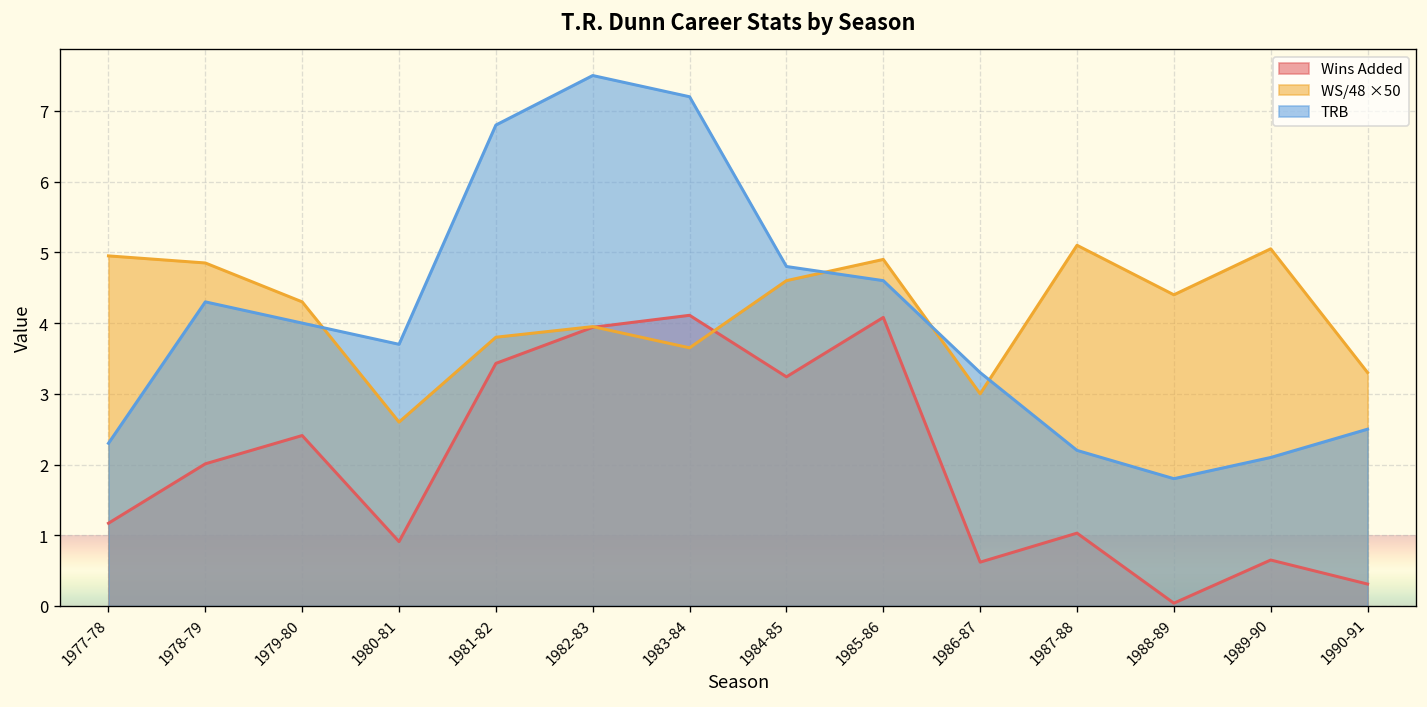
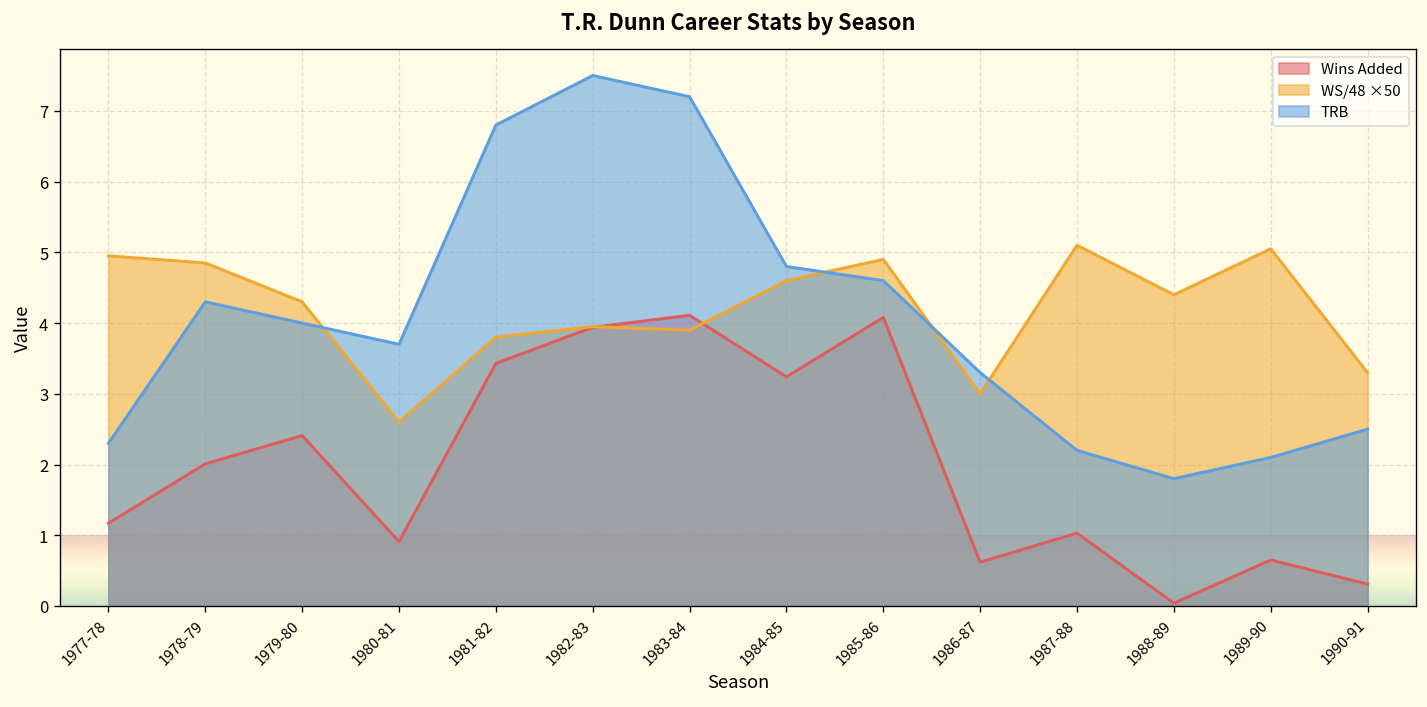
  {
    "Wins Added": {
      "1977-78": 1.2,
      "1978-79": 2.0,
      "1979-80": 2.4,
      "1980-81": 0.9,
      "1981-82": 3.4,
      "1983-84": 4.1,
      "1984-85": 3.2,
      "1985-86": 4.1,
      "1986-87": 0.6,
      "1987-88": 1.0,
      "1988-89": 0.0,
      "1989-90": 0.7,
      "1990-91": 0.3
    },
    "WS/48 ×50": {
      "1977-78": 5.0,
      "1978-79": 4.9,
      "1979-80": 4.3,
      "1980-81": 2.6,
      "1981-82": 3.8,
-     "1983-84": 3.7,
+     "1983-84": 3.9,
      "1984-85": 4.6,
      "1985-86": 4.9,
      "1986-87": 3.0,
      "1987-88": 5.1,
      "1988-89": 4.4,
      "1989-90": 5.1,
      "1990-91": 3.3
    },
    "TRB": {
      "1977-78": 2.3,
      "1978-79": 4.3,
      "1979-80": 4.0,
      "1980-81": 3.7,
      "1981-82": 6.8,
      "1982-83": 7.5,
      "1983-84": 7.2,
      "1984-85": 4.8,
      "1985-86": 4.6,
      "1986-87": 3.3,
      "1987-88": 2.2,
      "1988-89": 1.8,
      "1989-90": 2.1,
      "1990-91": 2.5
    }
  }
